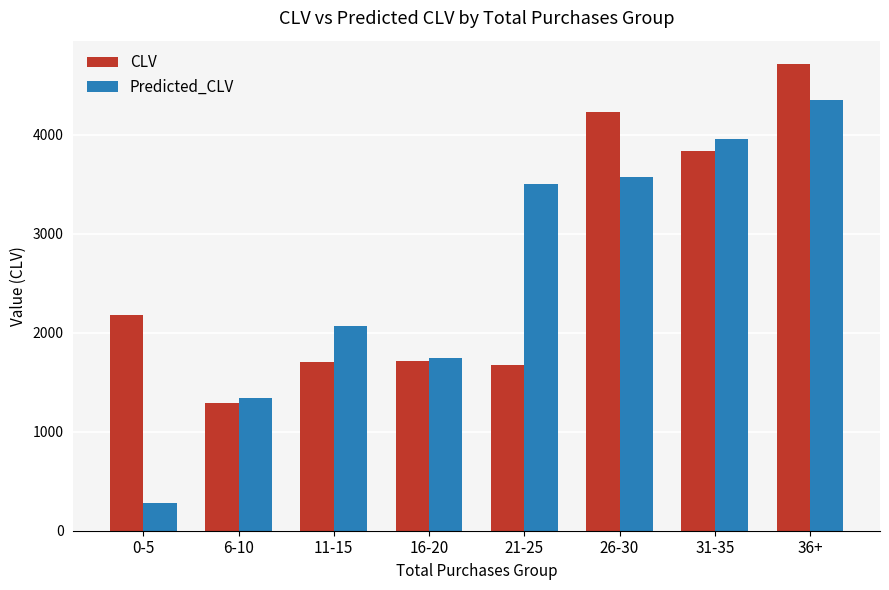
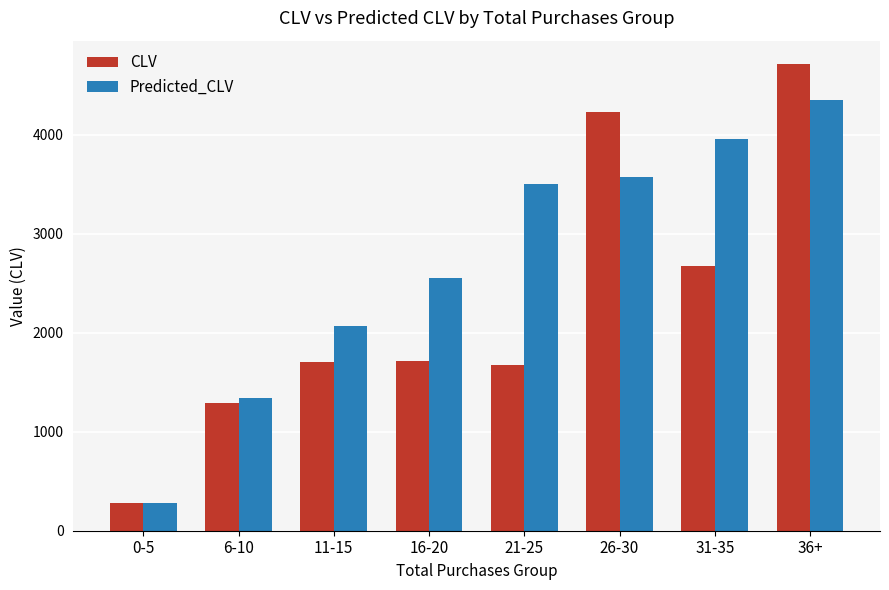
  {
    "CLV": {
-     "0-5": 2200,
+     "0-5": 300,
      "6-10": 1300,
      "11-15": 1700,
      "16-20": 1700,
      "21-25": 1700,
      "26-30": 4200,
-     "31-35": 3800,
+     "31-35": 2700,
      "36+": 4700
    },
    "Predicted_CLV": {
      "0-5": 300,
      "6-10": 1300,
      "11-15": 2100,
-     "16-20": 1800,
+     "16-20": 2600,
      "21-25": 3500,
      "26-30": 3600,
      "31-35": 4000,
      "36+": 4400
    }
  }
